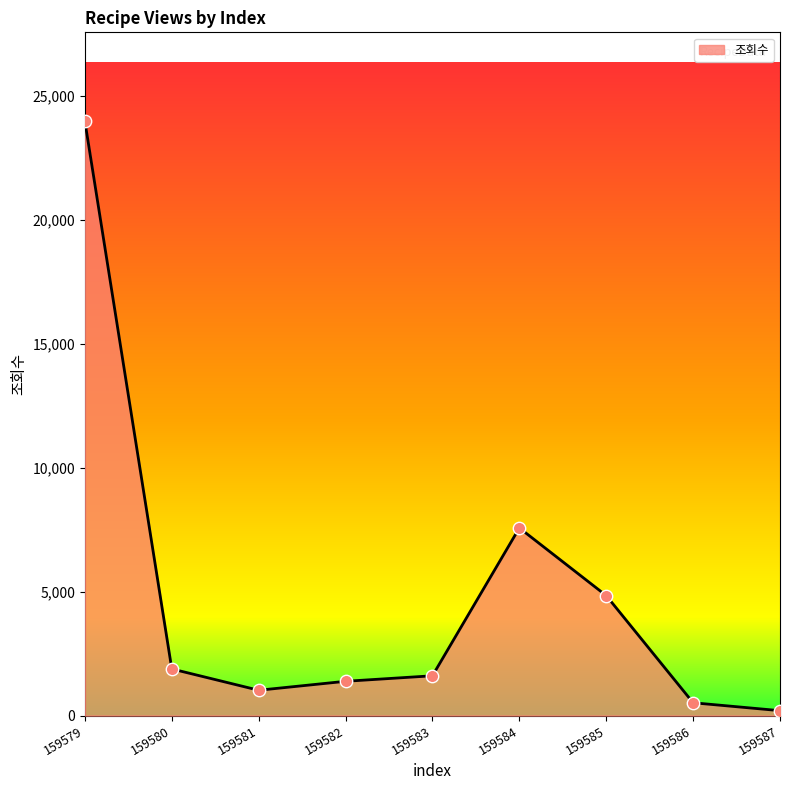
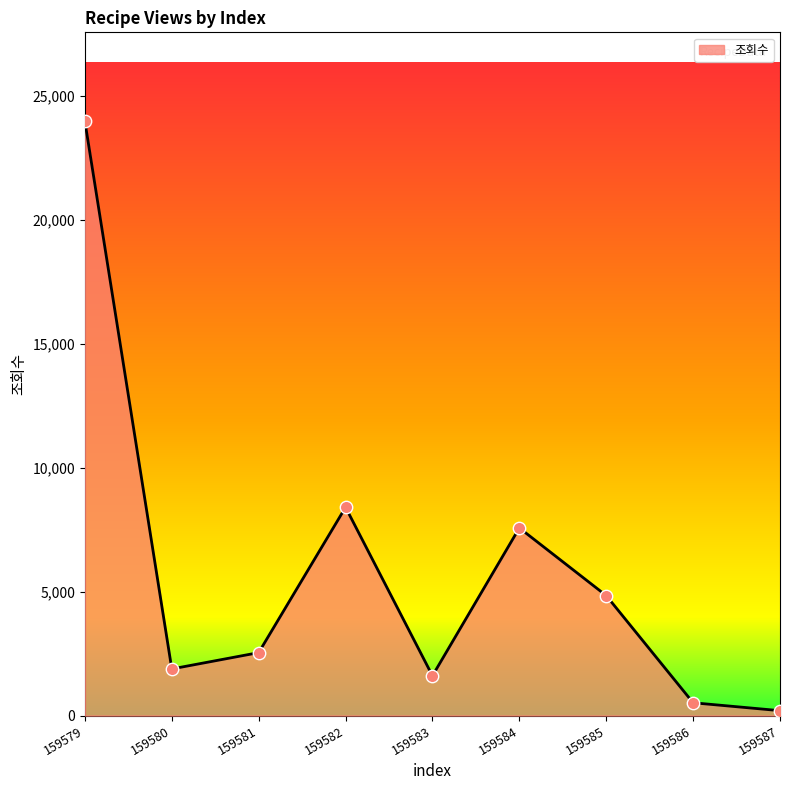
  {
    "159579": "24,000",
    "159580": "1,900",
-   "159581": "1,000",
-   "159582": "1,400",
+   "159581": "2,500",
+   "159582": "8,400",
    "159583": "1,600",
    "159584": "7,600",
    "159585": "4,800",
    "159586": "500",
    "159587": "200"
  }
